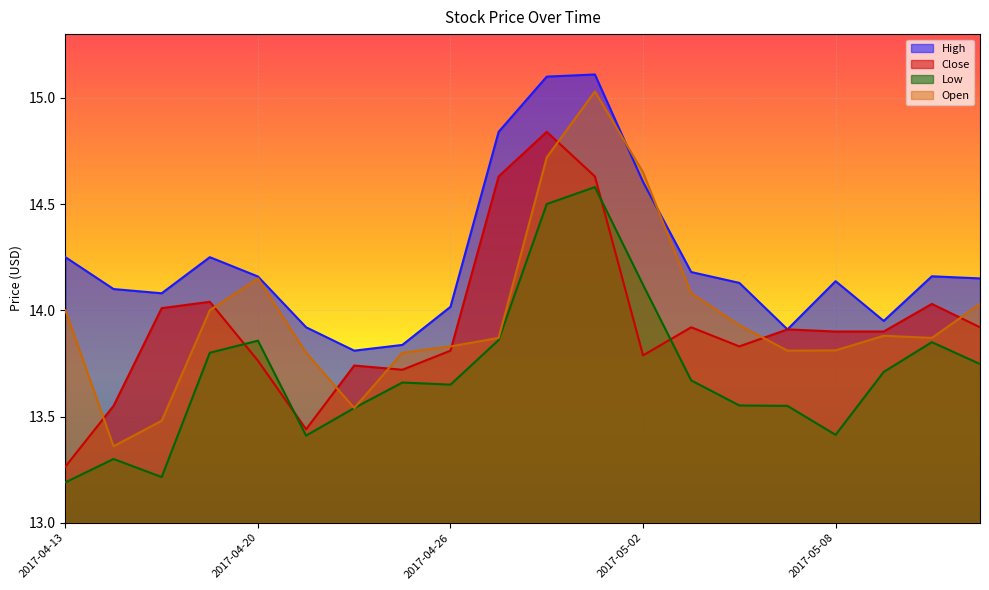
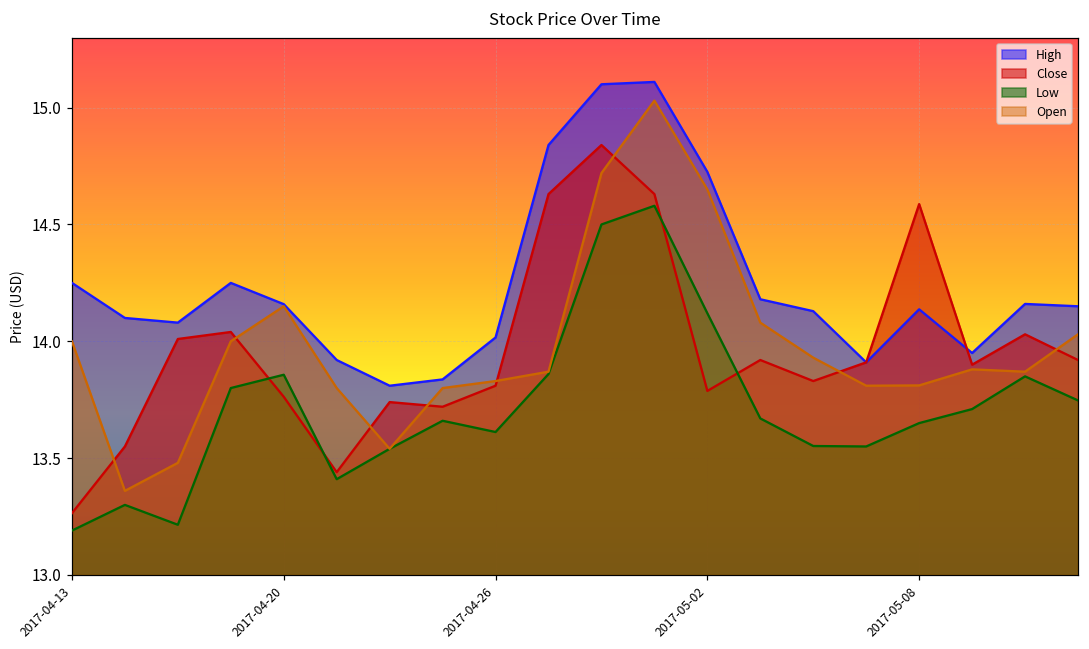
  {
    "High": {
      "2017-04-13": 14.25,
      "2017-04-26": 14.02,
-     "2017-05-02": 14.60,
+     "2017-05-02": 14.73,
      "2017-05-08": 14.14
    },
    "Close": {
      "2017-04-13": 13.26,
      "2017-04-20": 13.76,
      "2017-04-26": 13.81,
      "2017-05-02": 13.79,
-     "2017-05-08": 13.90
+     "2017-05-08": 14.59
    },
    "Low": {
      "2017-04-13": 13.19,
      "2017-04-20": 13.86,
-     "2017-04-26": 13.65,
+     "2017-04-26": 13.61,
      "2017-05-02": 14.12,
-     "2017-05-08": 13.41
+     "2017-05-08": 13.65
    },
    "Open": {
      "2017-04-13": 14.00,
      "2017-04-26": 13.83,
      "2017-05-02": 14.65,
      "2017-05-08": 13.81
    }
  }
